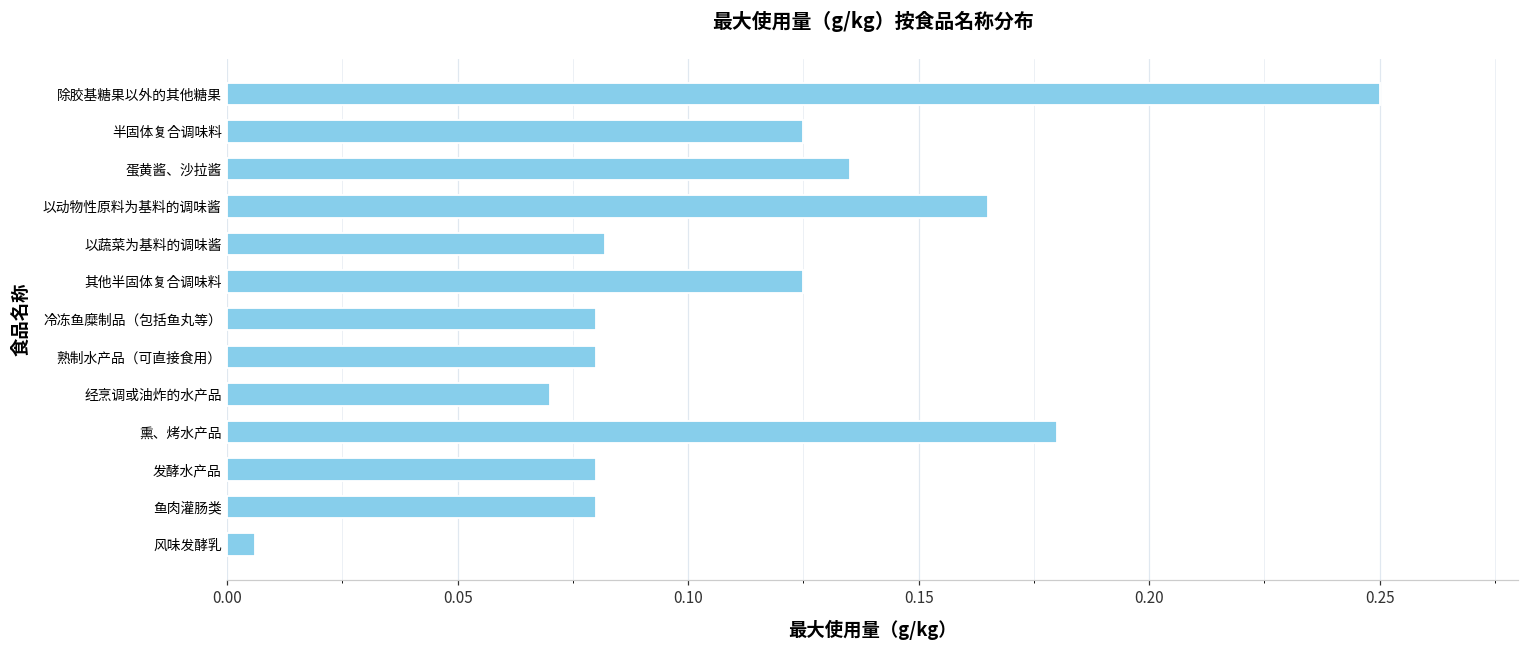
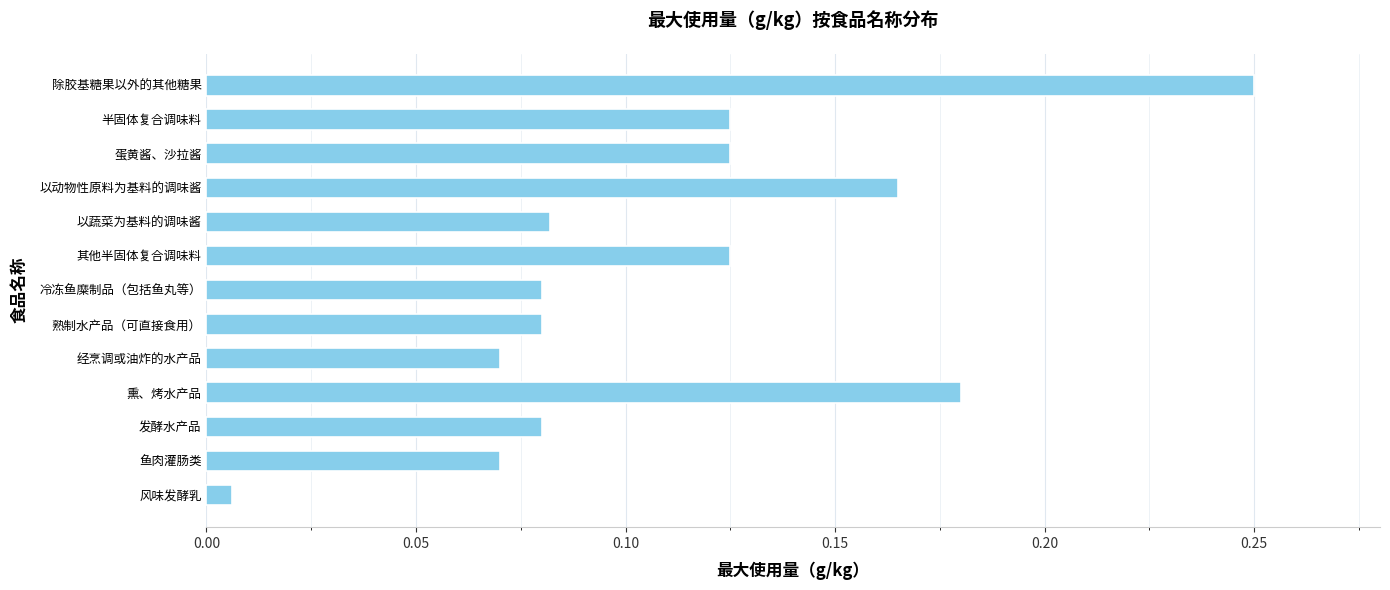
  {
    "除胶基糖果以外的其他糖果": 0.250,
    "半固体复合调味料": 0.125,
-   "蛋黄酱、沙拉酱": 0.135,
+   "蛋黄酱、沙拉酱": 0.125,
    "以动物性原料为基料的调味酱": 0.165,
    "以蔬菜为基料的调味酱": 0.082,
    "其他半固体复合调味料": 0.125,
    "冷冻鱼糜制品（包括鱼丸等）": 0.080,
    "熟制水产品（可直接食用）": 0.080,
    "经烹调或油炸的水产品": 0.070,
    "熏、烤水产品": 0.180,
    "发酵水产品": 0.080,
-   "鱼肉灌肠类": 0.08,
+   "鱼肉灌肠类": 0.07,
    "风味发酵乳": 0.006
  }
